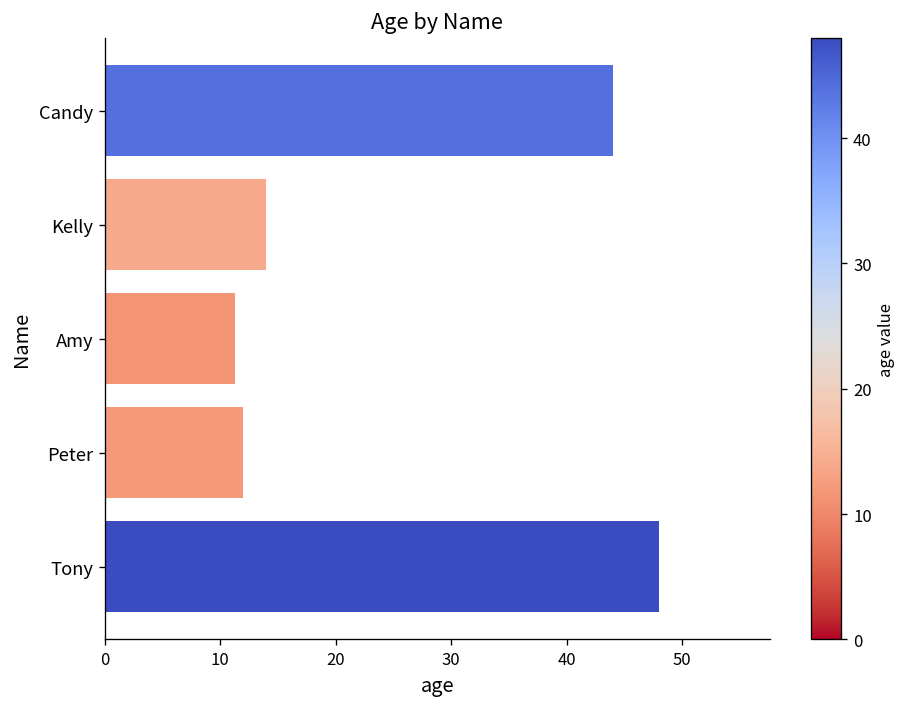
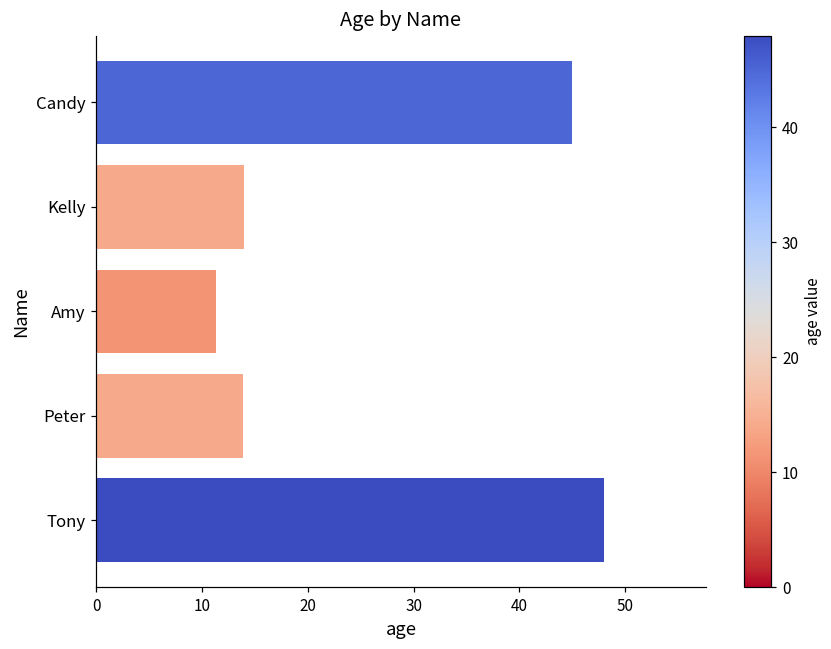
  {
-   "Candy": 44,
+   "Candy": 45,
    "Kelly": 14,
    "Amy": 11,
-   "Peter": 12,
+   "Peter": 14,
    "Tony": 48
  }
